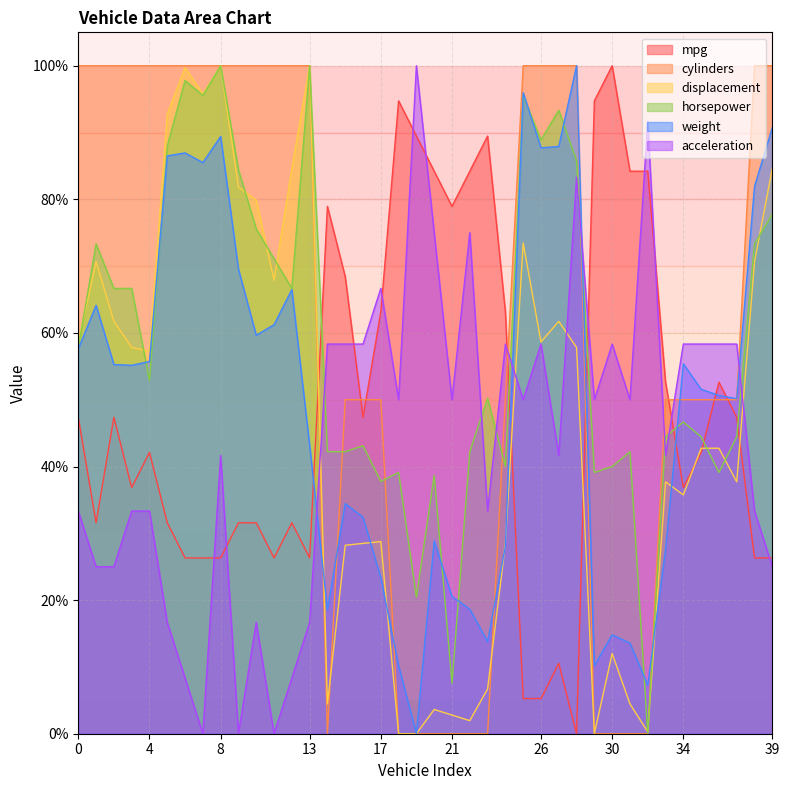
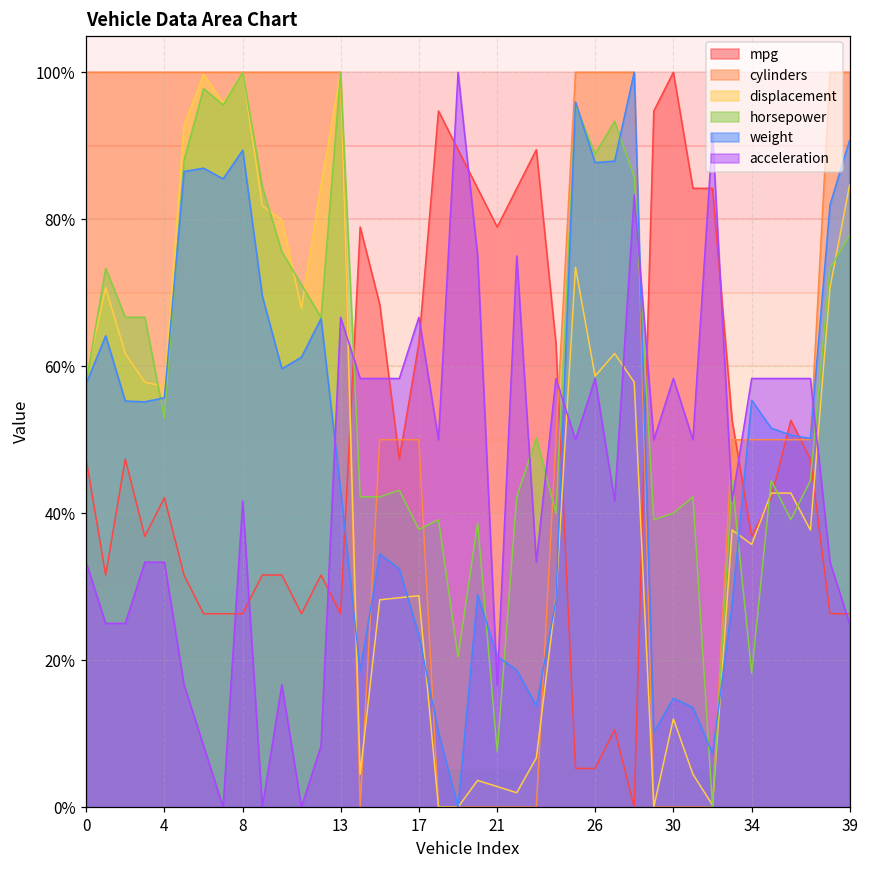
  {
    "horsepower": {
      "4": "53%",
      "17": "38%",
      "21": "8%",
      "26": "89%",
      "30": "40%",
-     "34": "47%",
+     "34": "18%",
      "39": "78%"
    },
    "weight": {
      "4": "56%",
      "8": "89%",
      "13": "43%",
      "17": "23%",
      "21": "21%",
      "26": "88%",
      "30": "15%",
      "34": "55%",
      "39": "91%"
    },
    "acceleration": {
      "0": "33%",
      "4": "33%",
      "8": "42%",
-     "13": "17%",
+     "13": "67%",
      "17": "67%",
-     "21": "50%",
+     "21": "17%",
      "30": "58%",
      "34": "58%",
      "39": "25%"
    }
  }
